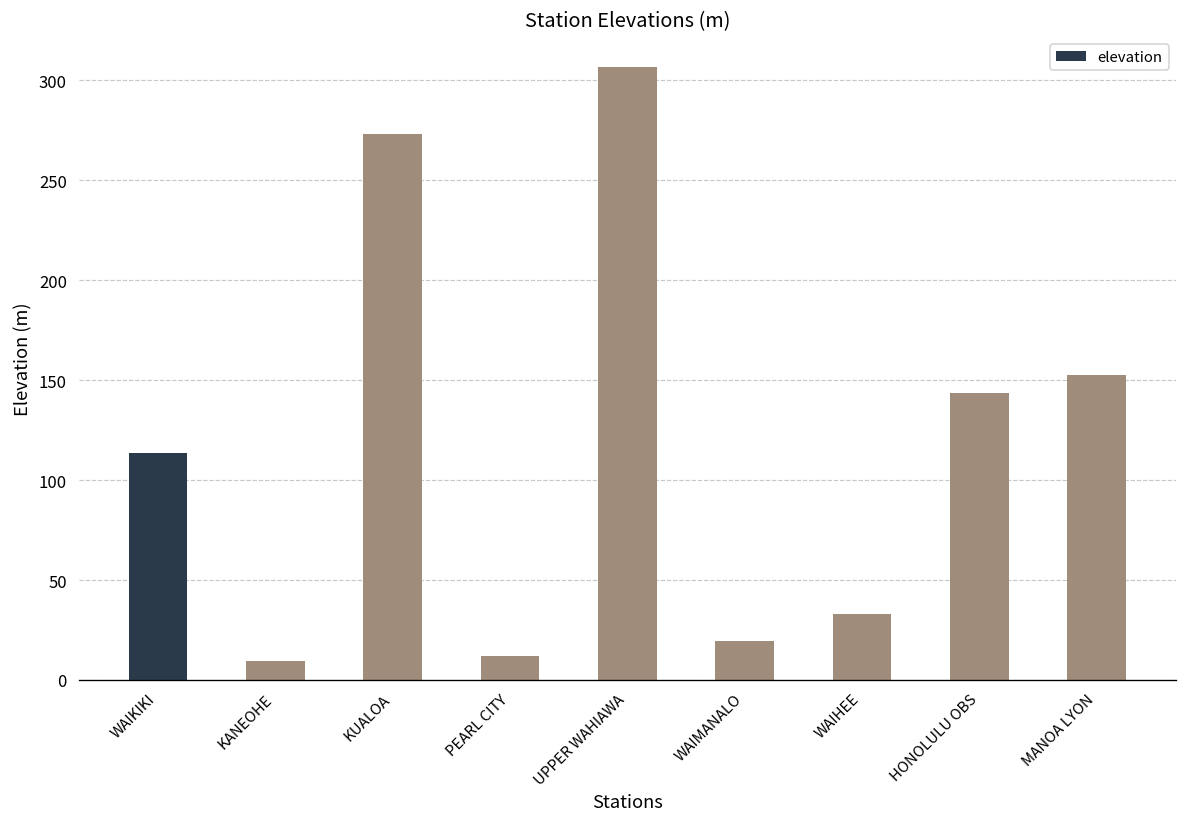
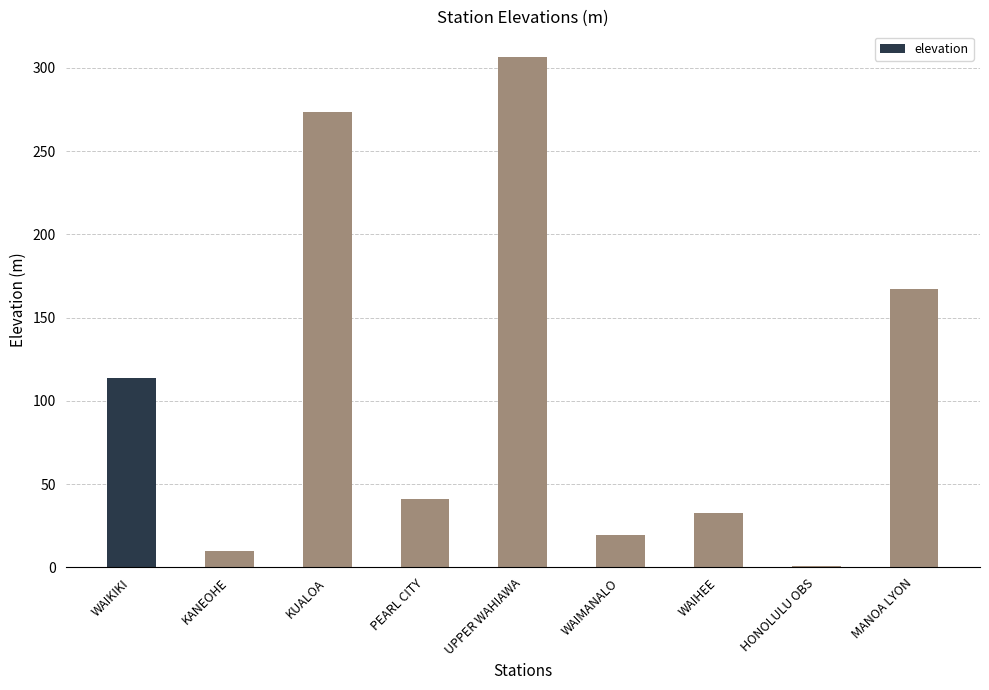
  {
    "WAIKIKI": 114,
    "KANEOHE": 10,
    "KUALOA": 273,
-   "PEARL CITY": 12,
+   "PEARL CITY": 41,
    "UPPER WAHIAWA": 307,
    "WAIMANALO": 20,
    "WAIHEE": 33,
-   "HONOLULU OBS": 144,
-   "MANOA LYON": 152
+   "HONOLULU OBS": 1,
+   "MANOA LYON": 167
  }
